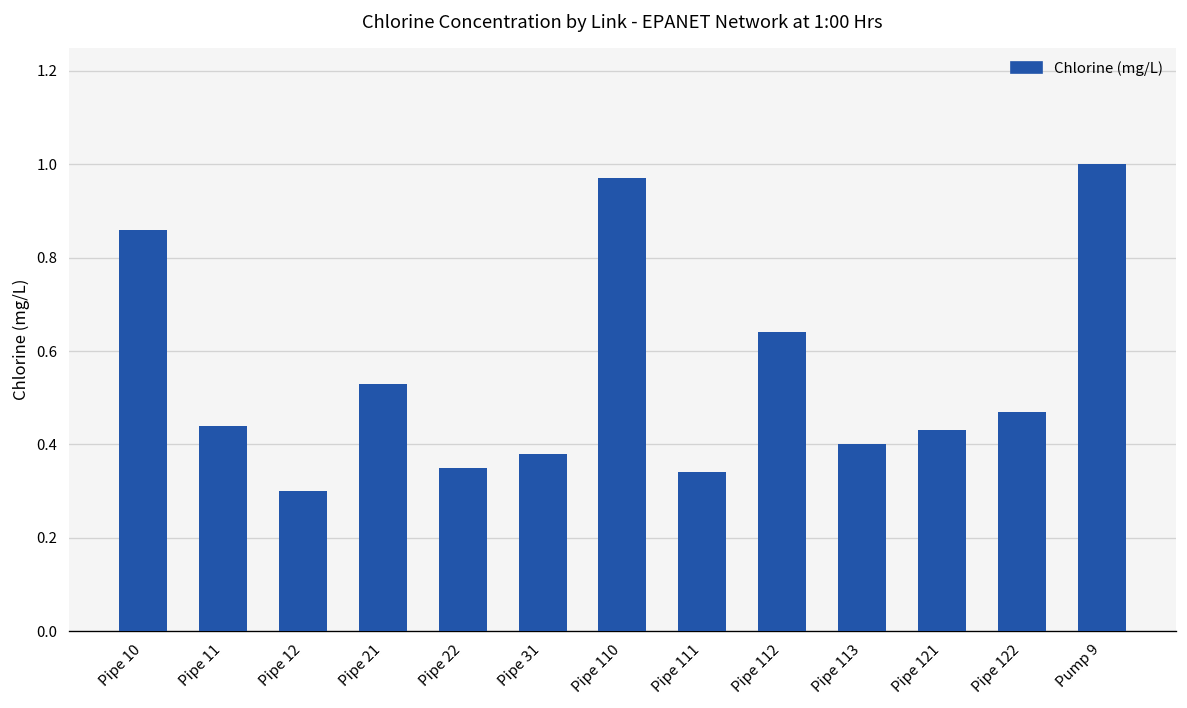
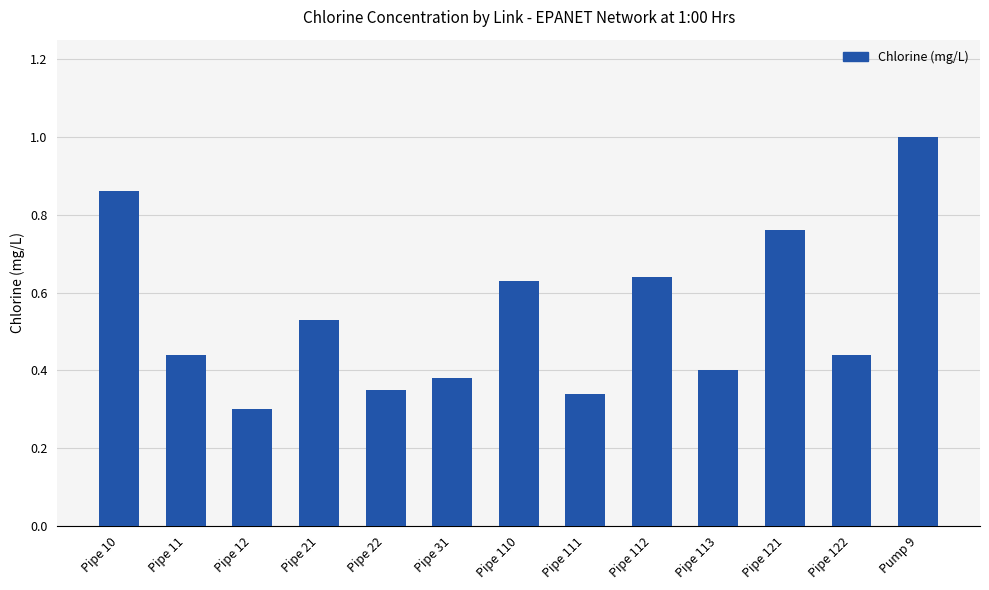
  {
    "Pipe 10": 0.86,
    "Pipe 11": 0.44,
    "Pipe 12": 0.30,
    "Pipe 21": 0.53,
    "Pipe 22": 0.35,
    "Pipe 31": 0.38,
-   "Pipe 110": 0.97,
+   "Pipe 110": 0.63,
    "Pipe 111": 0.34,
    "Pipe 112": 0.64,
    "Pipe 113": 0.40,
-   "Pipe 121": 0.43,
-   "Pipe 122": 0.47,
+   "Pipe 121": 0.76,
+   "Pipe 122": 0.44,
    "Pump 9": 1.00
  }
